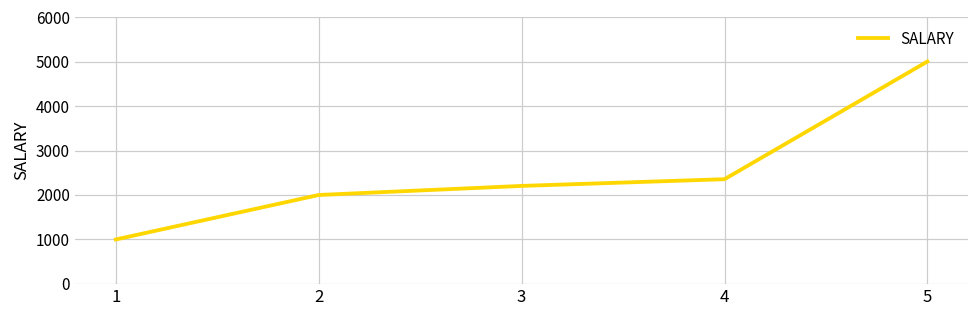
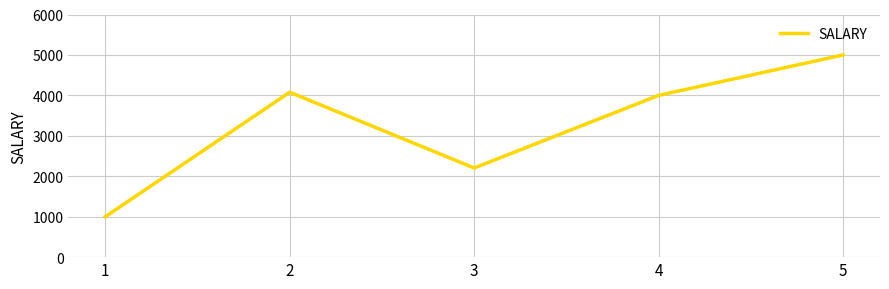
  {
    "1": 1000,
-   "2": 2000,
+   "2": 4100,
    "3": 2200,
-   "4": 2400,
+   "4": 4000,
    "5": 5000
  }
